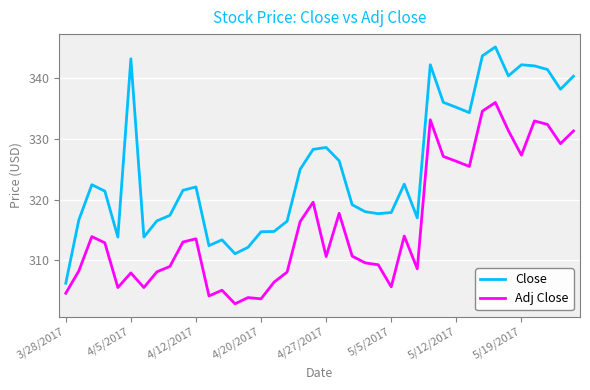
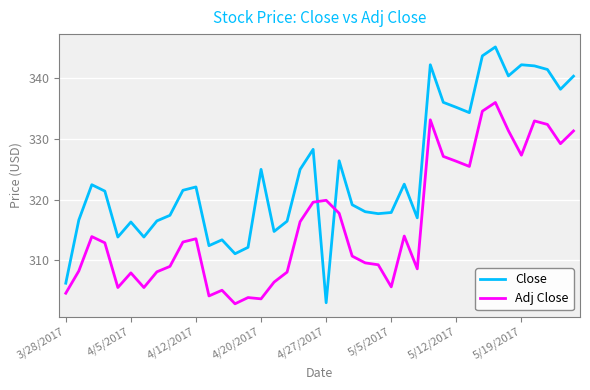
  {
    "Close": {
      "3/28/2017": 306,
-     "4/5/2017": 343,
+     "4/5/2017": 316,
      "4/12/2017": 322,
-     "4/20/2017": 315,
-     "4/27/2017": 329,
+     "4/20/2017": 325,
+     "4/27/2017": 303,
      "5/5/2017": 318,
      "5/12/2017": 335,
      "5/19/2017": 342
    },
    "Adj Close": {
      "3/28/2017": 305,
      "4/5/2017": 308,
      "4/12/2017": 314,
      "4/20/2017": 304,
-     "4/27/2017": 311,
+     "4/27/2017": 320,
      "5/5/2017": 306,
      "5/12/2017": 326,
      "5/19/2017": 327
    }
  }
